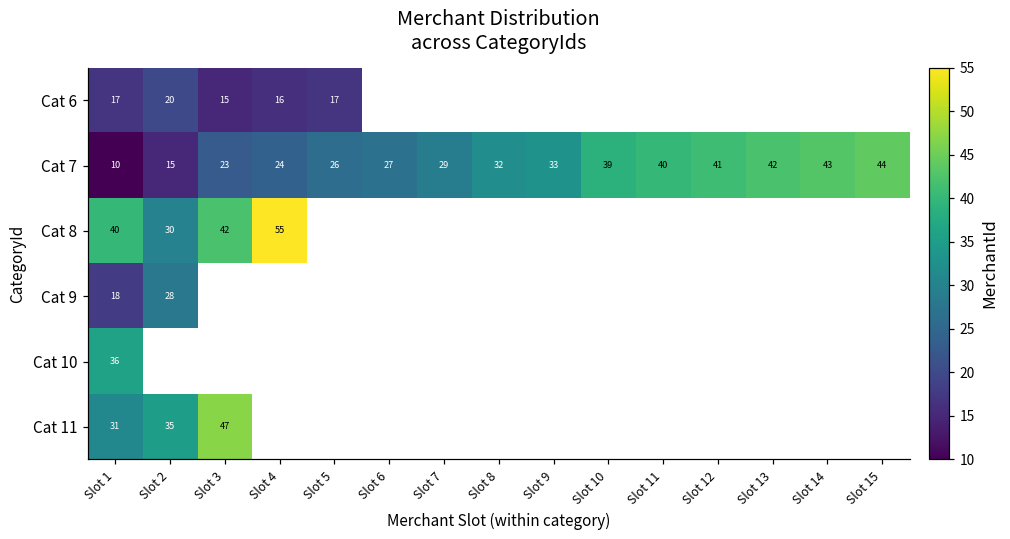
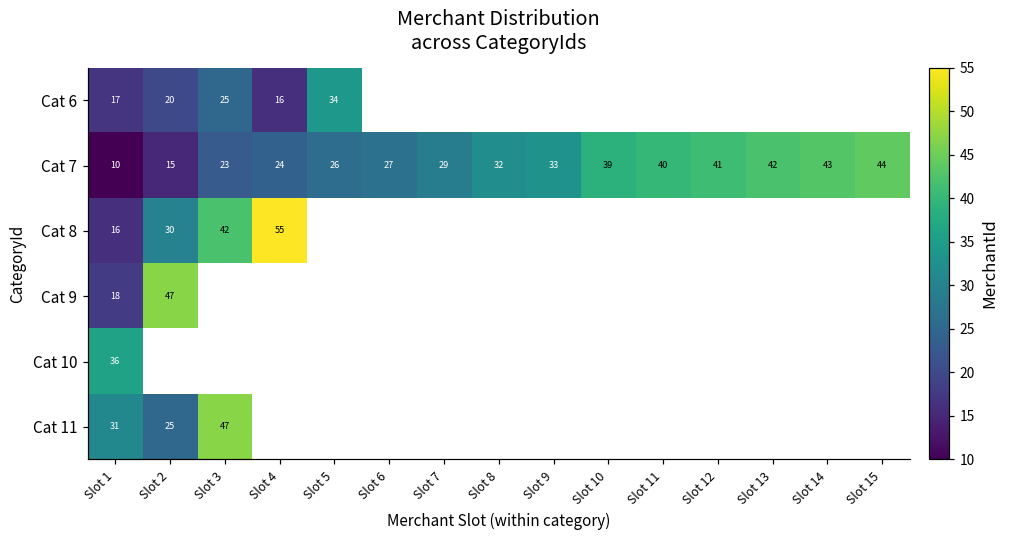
  {
    "Cat 6": {
      "Slot 1": 17,
      "Slot 2": 20,
-     "Slot 3": 15,
+     "Slot 3": 25,
      "Slot 4": 16,
-     "Slot 5": 17
+     "Slot 5": 34
    },
    "Cat 7": {
      "Slot 1": 10,
      "Slot 2": 15,
      "Slot 3": 23,
      "Slot 4": 24,
      "Slot 5": 26,
      "Slot 6": 27,
      "Slot 7": 29,
      "Slot 8": 32,
      "Slot 9": 33,
      "Slot 10": 39,
      "Slot 11": 40,
      "Slot 12": 41,
      "Slot 13": 42,
      "Slot 14": 43,
      "Slot 15": 44
    },
    "Cat 8": {
-     "Slot 1": 40,
+     "Slot 1": 16,
      "Slot 2": 30,
      "Slot 3": 42,
      "Slot 4": 55
    },
    "Cat 9": {
      "Slot 1": 18,
-     "Slot 2": 28
+     "Slot 2": 47
    },
    "Cat 10": {
      "Slot 1": 36
    },
    "Cat 11": {
      "Slot 1": 31,
-     "Slot 2": 35,
+     "Slot 2": 25,
      "Slot 3": 47
    }
  }
